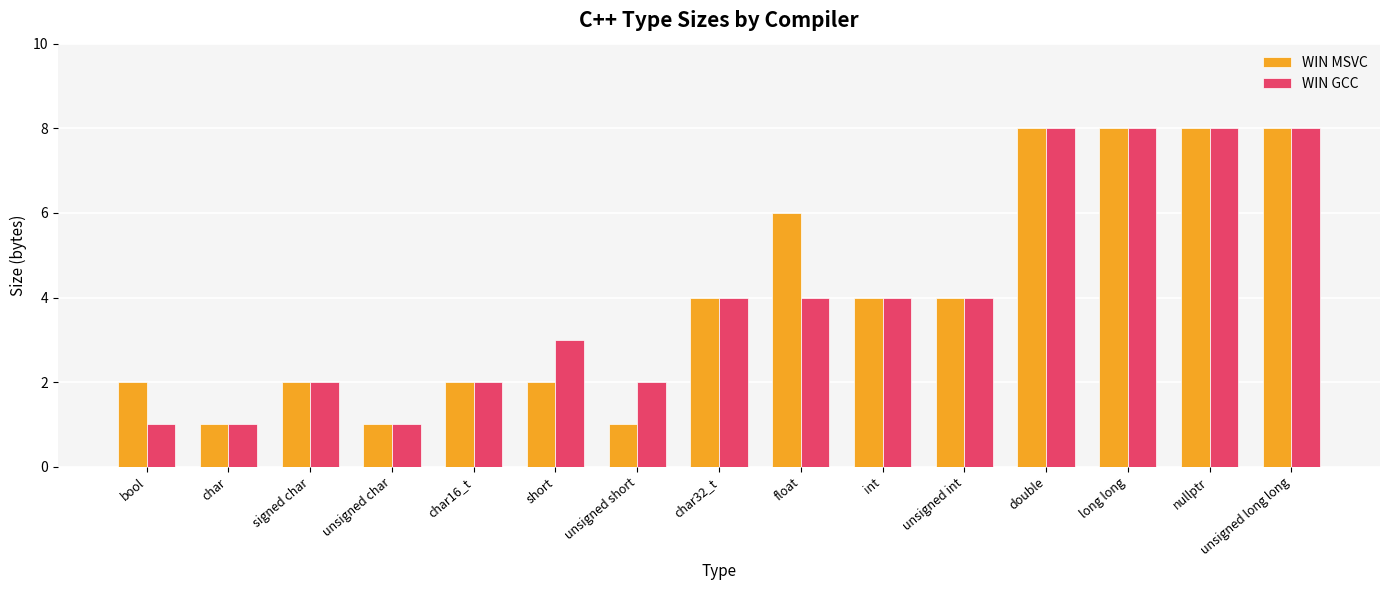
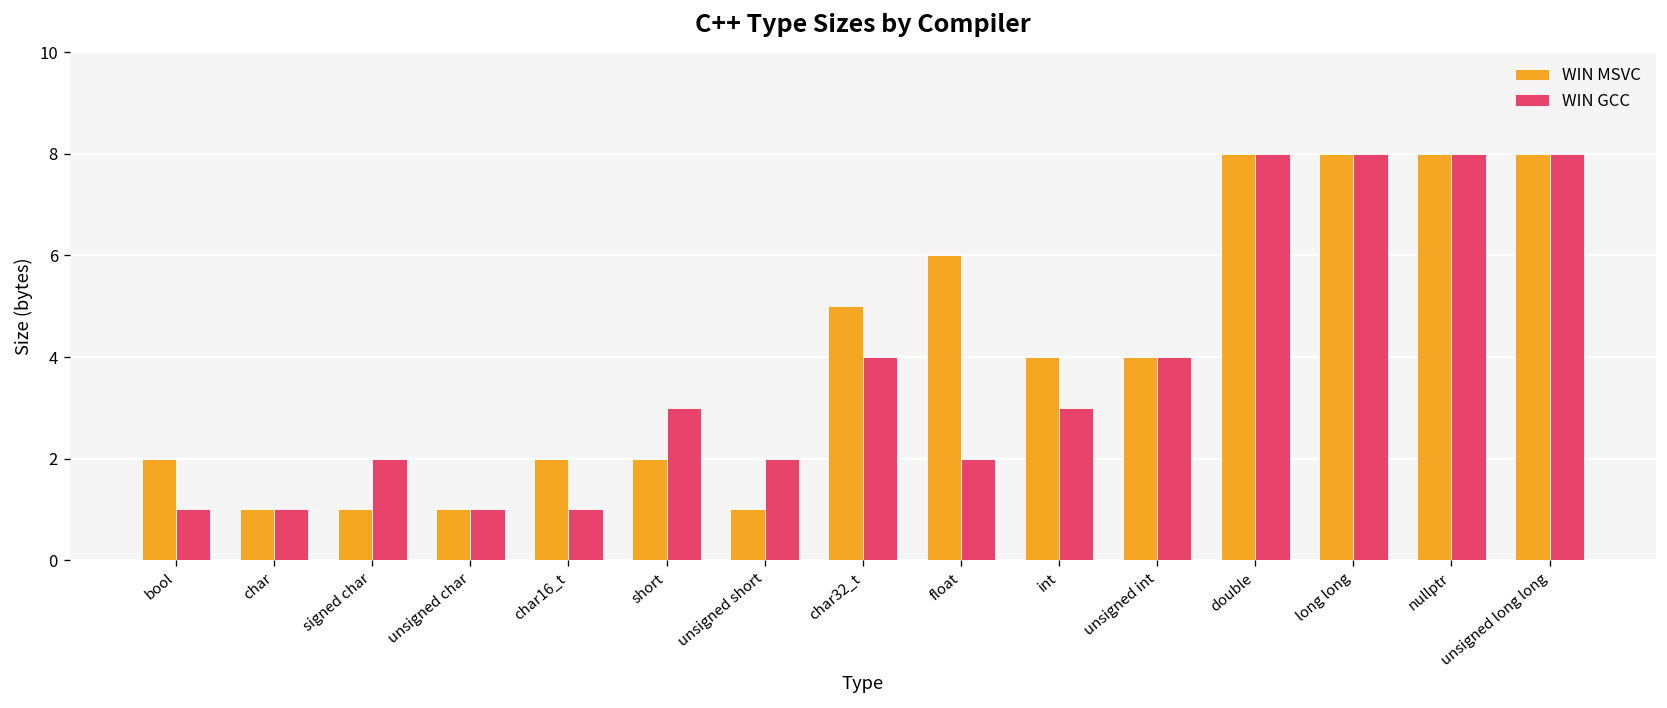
  {
    "WIN MSVC": {
      "bool": 2,
      "char": 1,
-     "signed char": 2,
+     "signed char": 1,
      "unsigned char": 1,
      "char16_t": 2,
      "short": 2,
      "unsigned short": 1,
-     "char32_t": 4,
+     "char32_t": 5,
      "float": 6,
      "int": 4,
      "unsigned int": 4,
      "double": 8,
      "long long": 8,
      "nullptr": 8,
      "unsigned long long": 8
    },
    "WIN GCC": {
      "bool": 1,
      "char": 1,
      "signed char": 2,
      "unsigned char": 1,
-     "char16_t": 2,
+     "char16_t": 1,
      "short": 3,
      "unsigned short": 2,
      "char32_t": 4,
-     "float": 4,
-     "int": 4,
+     "float": 2,
+     "int": 3,
      "unsigned int": 4,
      "double": 8,
      "long long": 8,
      "nullptr": 8,
      "unsigned long long": 8
    }
  }
